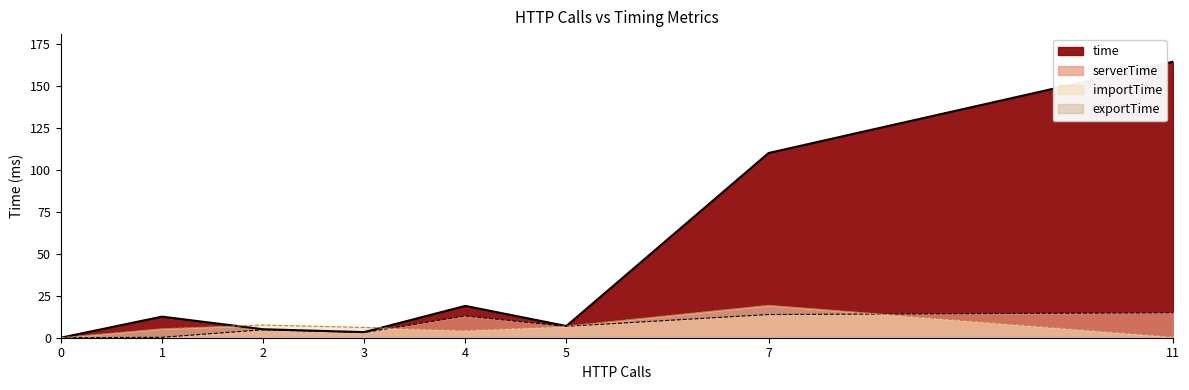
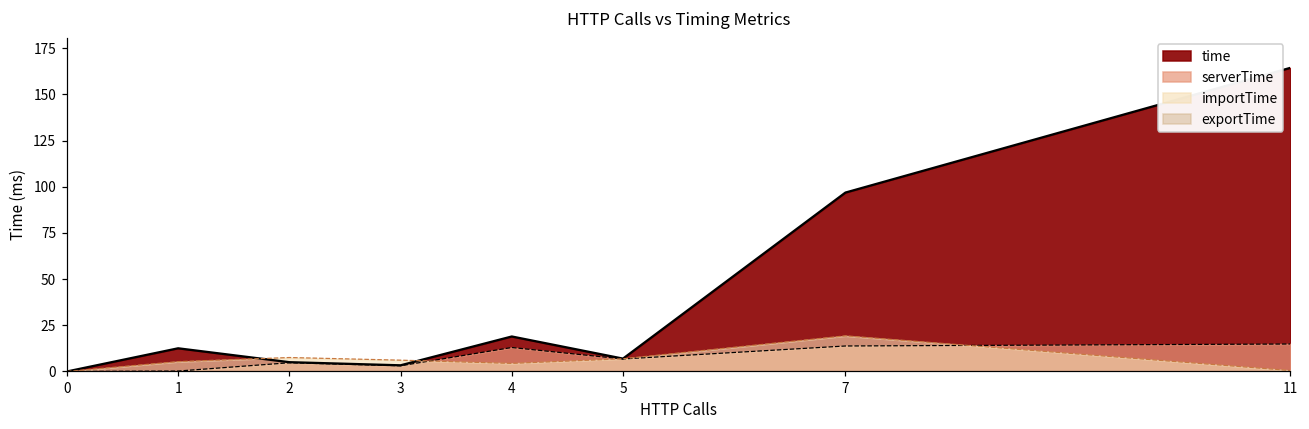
  {
    "time": {
      "1": 13,
      "4": 19,
-     "7": 110,
+     "7": 97,
      "11": 164
    }
  }
